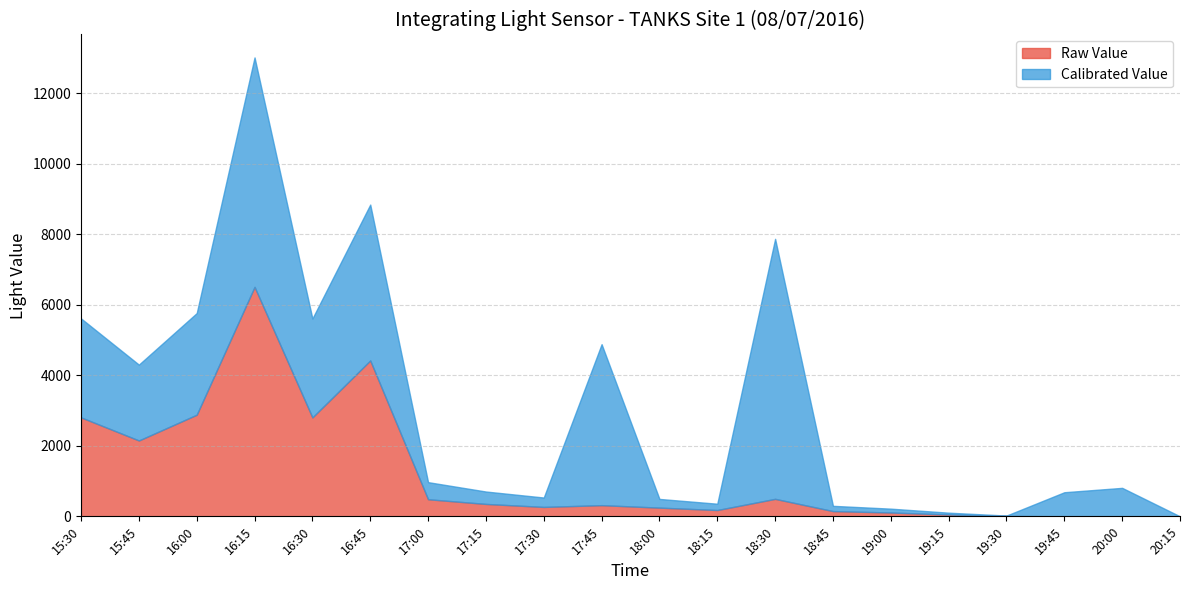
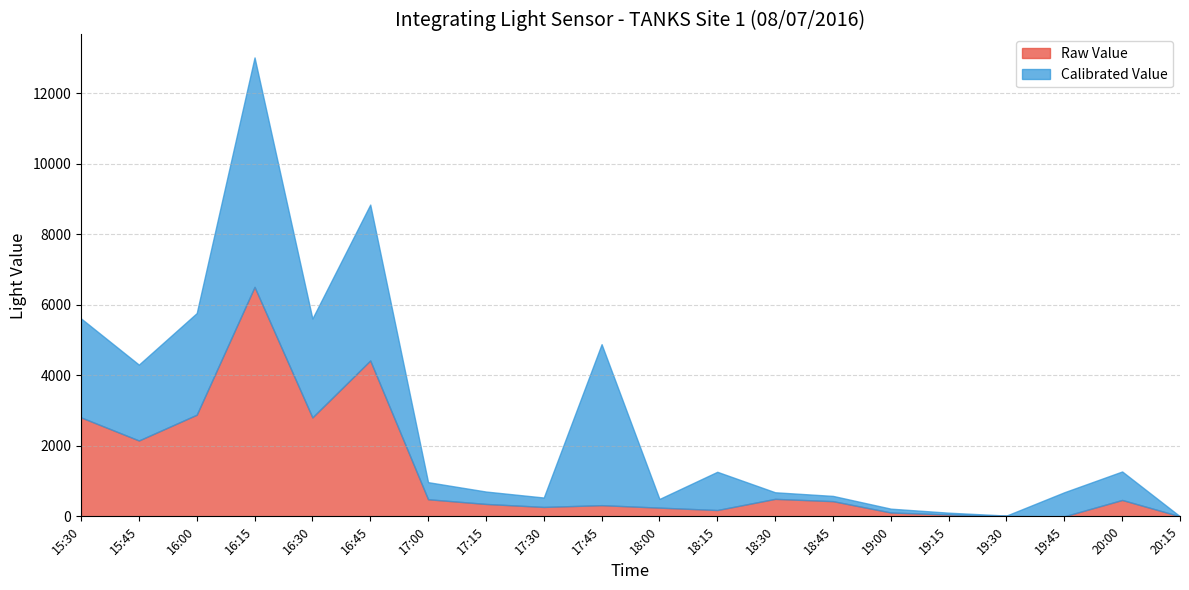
  {
    "Raw Value": {
      "15:30": 2800,
      "15:45": 2200,
      "16:00": 2900,
      "16:15": 6500,
      "16:30": 2800,
      "16:45": 4400,
      "17:00": 500,
      "17:15": 400,
      "17:30": 300,
      "17:45": 300,
      "18:00": 200,
      "18:15": 200,
      "18:30": 500,
-     "18:45": 100,
+     "18:45": 400,
      "19:00": 100,
-     "20:00": 0
+     "20:00": 500
    },
    "Calibrated Value": {
      "15:30": 2800,
      "15:45": 2200,
      "16:00": 2900,
      "16:15": 6500,
      "16:30": 2800,
      "16:45": 4400,
      "17:00": 500,
      "17:15": 400,
      "17:30": 300,
      "17:45": 4600,
      "18:00": 200,
-     "18:15": 200,
-     "18:30": 7400,
+     "18:15": 1100,
+     "18:30": 200,
      "18:45": 100,
      "19:00": 100,
      "19:45": 700,
      "20:00": 800
    }
  }
